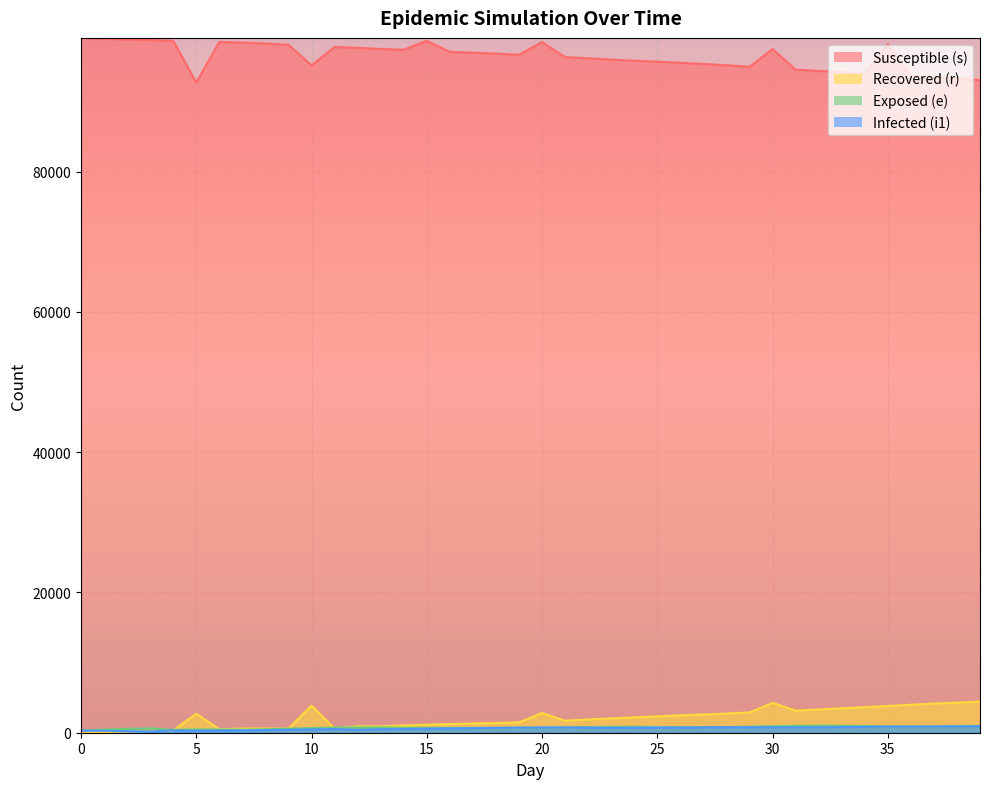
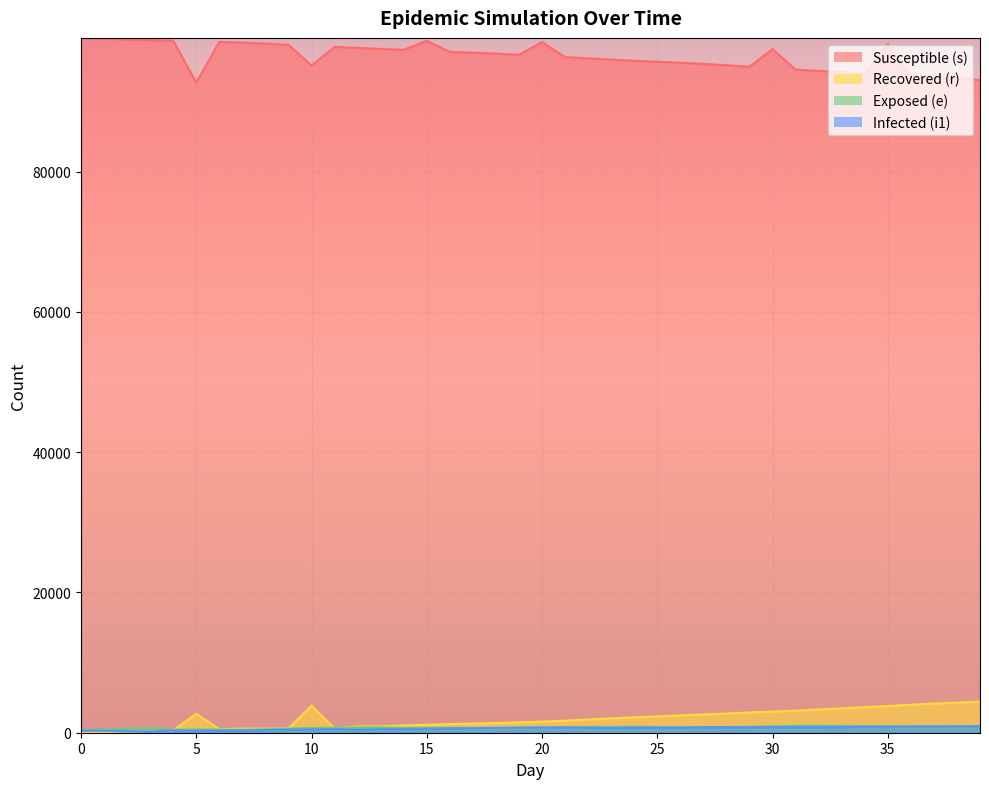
  {
    "Susceptible (s)": {
      "0": 99000,
      "5": 93000,
      "10": 95000,
      "15": 99000,
      "20": 98000,
      "25": 96000,
      "30": 97000,
      "35": 98000
    },
    "Recovered (r)": {
      "5": 3000,
      "10": 4000,
      "15": 1000,
-     "20": 3000,
+     "20": 2000,
      "25": 2000,
-     "30": 4000,
+     "30": 3000,
      "35": 4000
    }
  }
